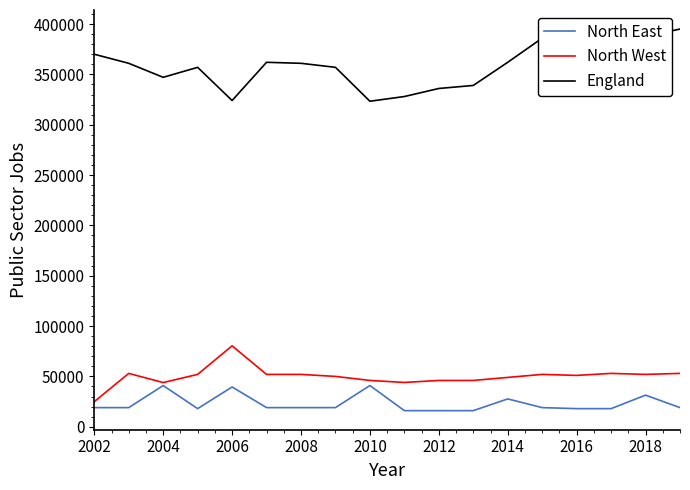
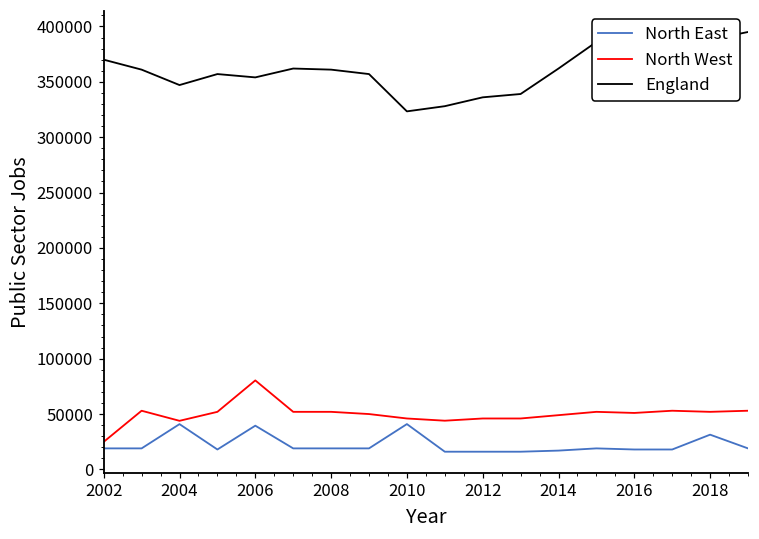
  {
    "North East": {
      "2002": 19000,
      "2004": 41000,
      "2006": 40000,
      "2008": 19000,
      "2010": 41000,
      "2012": 16000,
-     "2014": 28000,
+     "2014": 17000,
      "2016": 18000,
      "2018": 31000
    },
    "North West": {
      "2002": 25000,
      "2004": 44000,
      "2006": 80000,
      "2008": 52000,
      "2010": 46000,
      "2012": 46000,
      "2014": 49000,
      "2016": 51000,
      "2018": 52000
    },
    "England": {
      "2002": 370000,
      "2004": 347000,
-     "2006": 324000,
+     "2006": 354000,
      "2008": 361000,
      "2010": 323000,
      "2012": 336000,
      "2014": 362000
    }
  }
